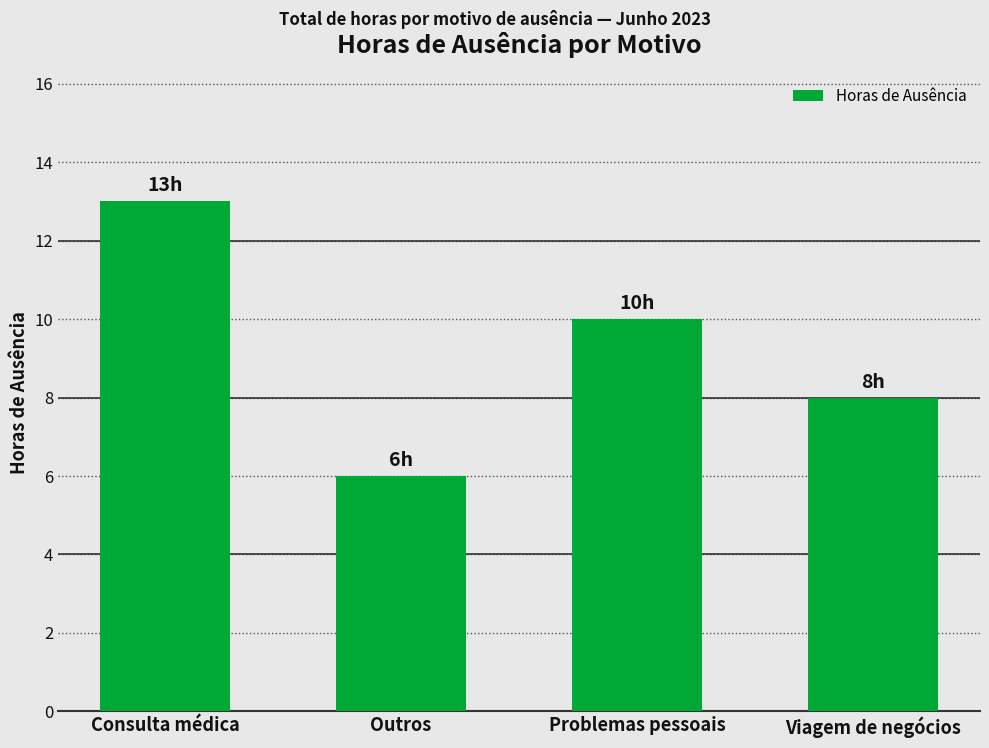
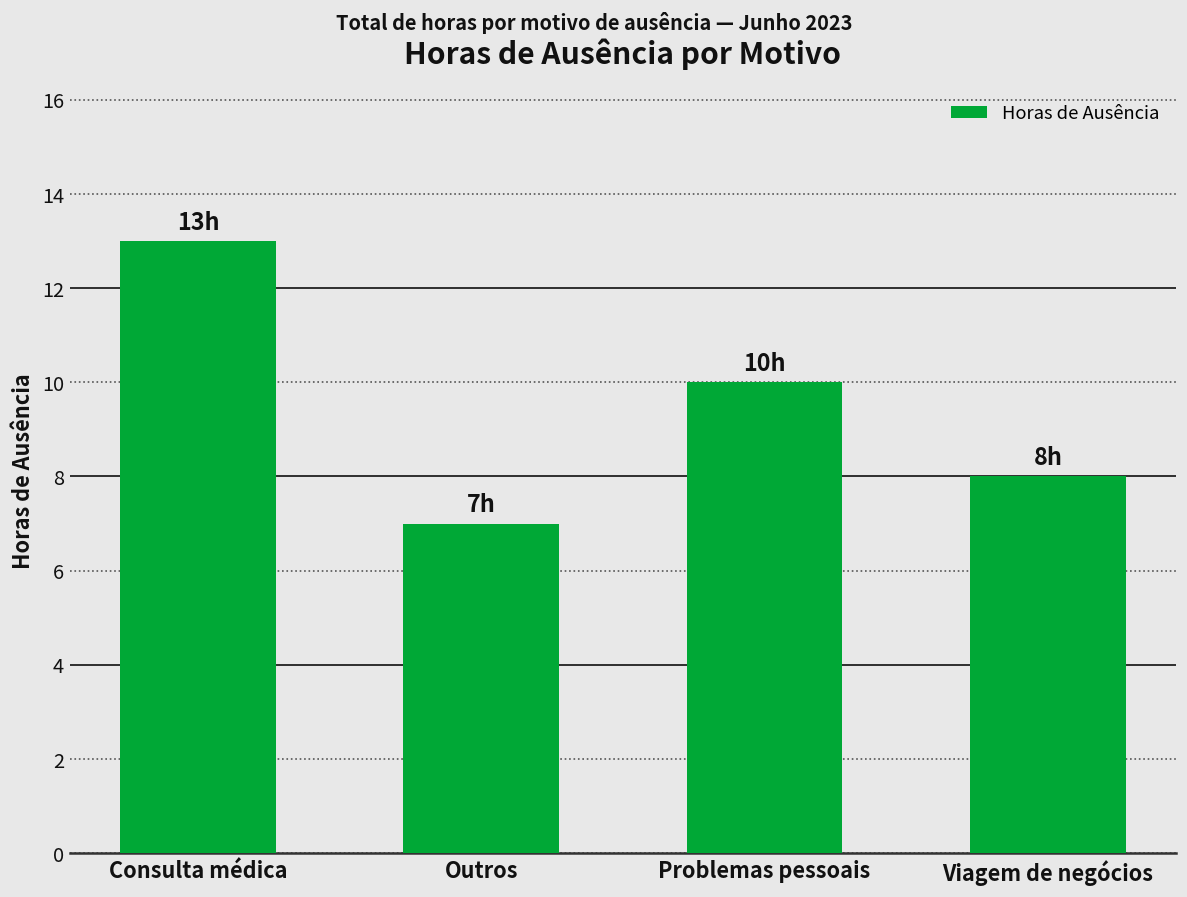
  {
    "Consulta médica": "13h",
-   "Outros": "6h",
+   "Outros": "7h",
    "Problemas pessoais": "10h",
    "Viagem de negócios": "8h"
  }
